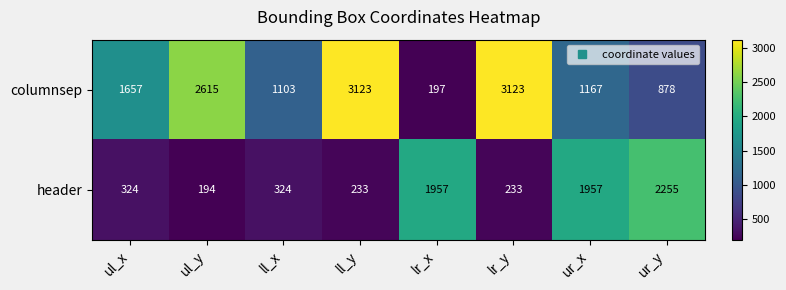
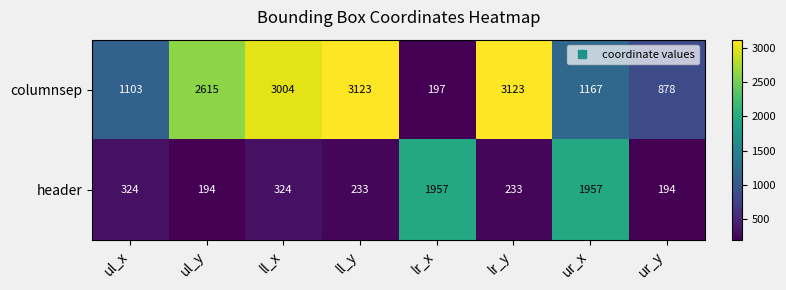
  {
    "columnsep": {
-     "ul_x": 1657,
+     "ul_x": 1103,
      "ul_y": 2615,
-     "ll_x": 1103,
+     "ll_x": 3004,
      "ll_y": 3123,
      "lr_x": 197,
      "lr_y": 3123,
      "ur_x": 1167,
      "ur_y": 878
    },
    "header": {
      "ul_x": 324,
      "ul_y": 194,
      "ll_x": 324,
      "ll_y": 233,
      "lr_x": 1957,
      "lr_y": 233,
      "ur_x": 1957,
-     "ur_y": 2255
+     "ur_y": 194
    }
  }
